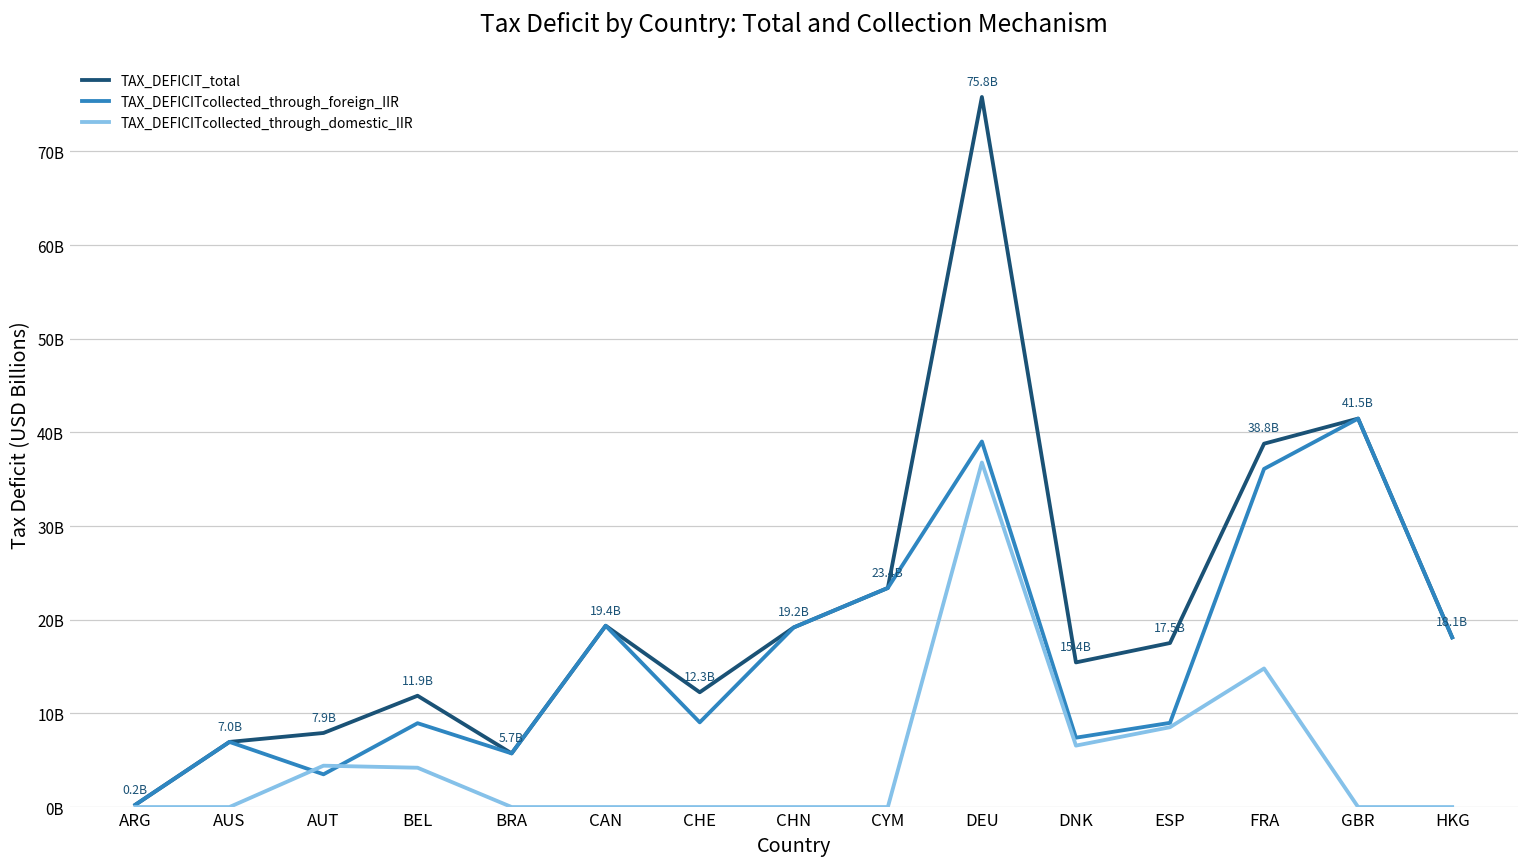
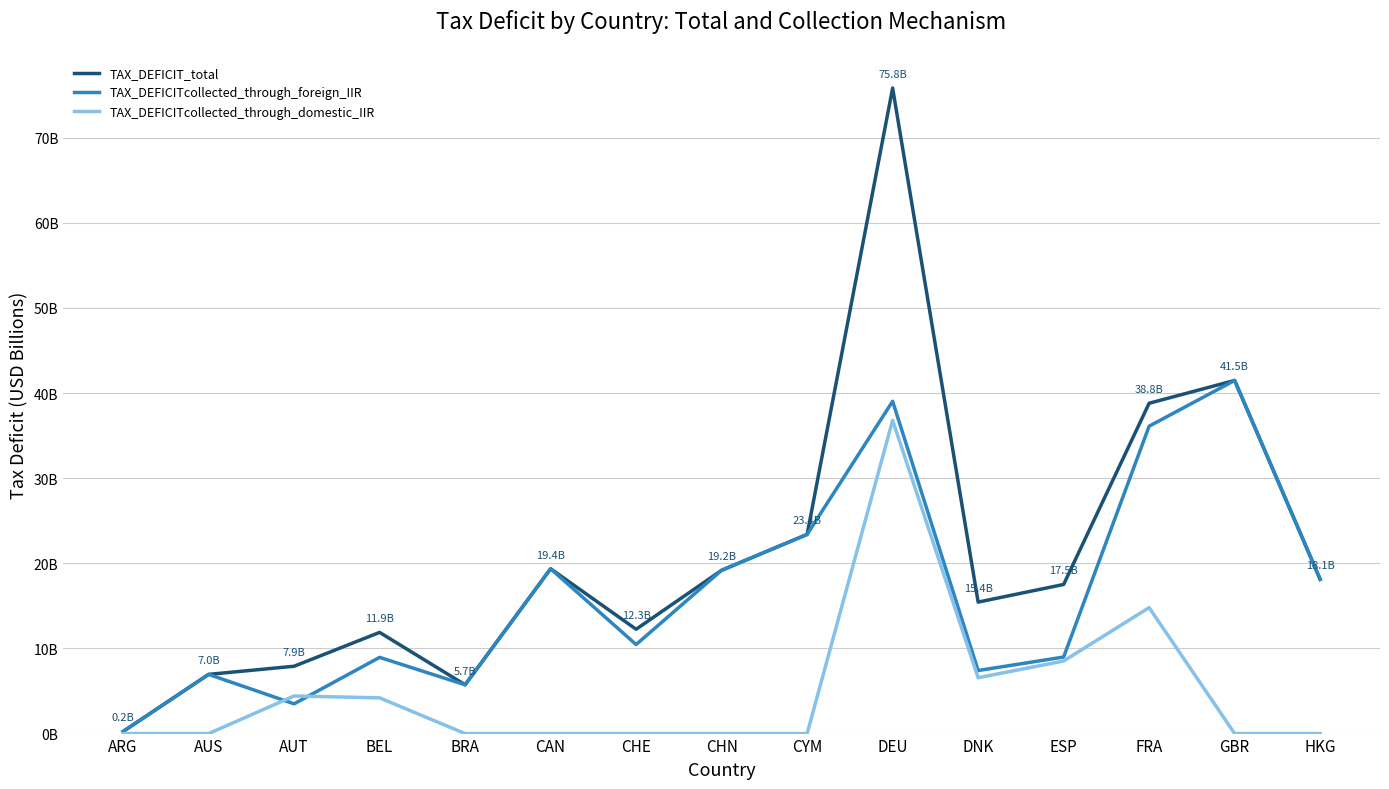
  {
    "TAX_DEFICIT_total": {
      "AUT": "7.9B",
      "BEL": "11.9B",
      "CHE": "12.3B",
      "DEU": "75.8B",
      "DNK": "15.4B",
      "ESP": "17.5B",
      "FRA": "38.8B"
    },
    "TAX_DEFICITcollected_through_foreign_IIR": {
      "AUT": "3000000000",
      "BEL": "9000000000",
-     "CHE": "9000000000",
+     "CHE": "10000000000",
      "DEU": "39000000000",
      "DNK": "7000000000",
      "ESP": "9000000000",
      "FRA": "36000000000"
    },
    "TAX_DEFICITcollected_through_domestic_IIR": {
      "AUS": "0",
      "AUT": "4000000000",
      "BEL": "4000000000",
      "BRA": "0",
      "CAN": "0",
      "CHE": "0",
      "CHN": "0",
      "CYM": "0",
      "DEU": "37000000000",
      "DNK": "7000000000",
      "ESP": "9000000000",
      "FRA": "15000000000",
      "GBR": "0",
      "HKG": "0"
    }
  }
